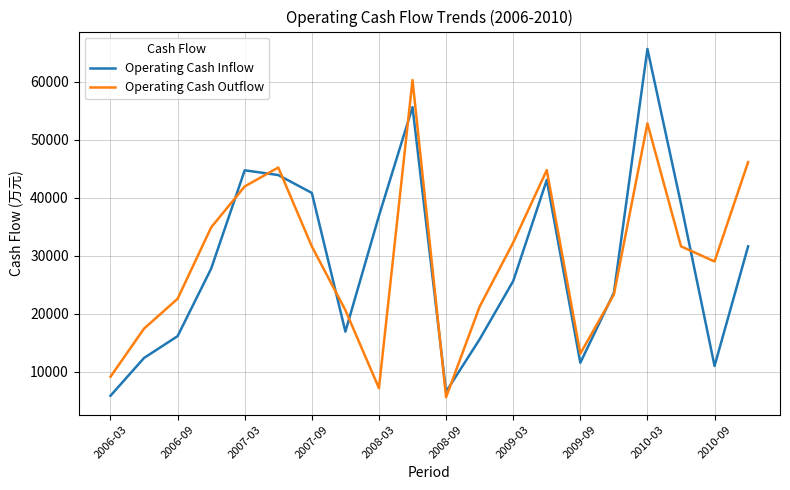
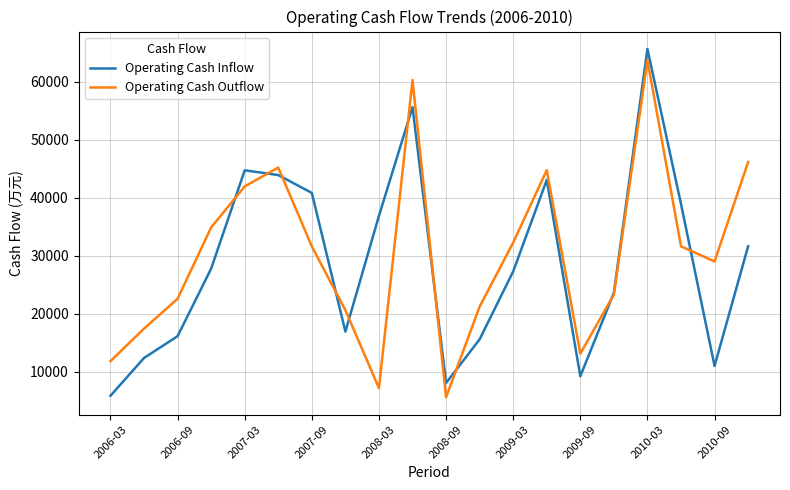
  {
    "Operating Cash Inflow": {
      "2006-03": 6000,
      "2006-09": 16000,
      "2007-03": 45000,
      "2007-09": 41000,
      "2008-03": 37000,
-     "2008-09": 7000,
-     "2009-03": 26000,
-     "2009-09": 12000,
+     "2008-09": 8000,
+     "2009-03": 27000,
+     "2009-09": 9000,
      "2010-03": 66000,
      "2010-09": 11000
    },
    "Operating Cash Outflow": {
-     "2006-03": 9000,
+     "2006-03": 12000,
      "2006-09": 23000,
      "2007-03": 42000,
      "2007-09": 32000,
      "2008-03": 7000,
      "2008-09": 6000,
      "2009-03": 32000,
      "2009-09": 13000,
-     "2010-03": 53000,
+     "2010-03": 64000,
      "2010-09": 29000
    }
  }
